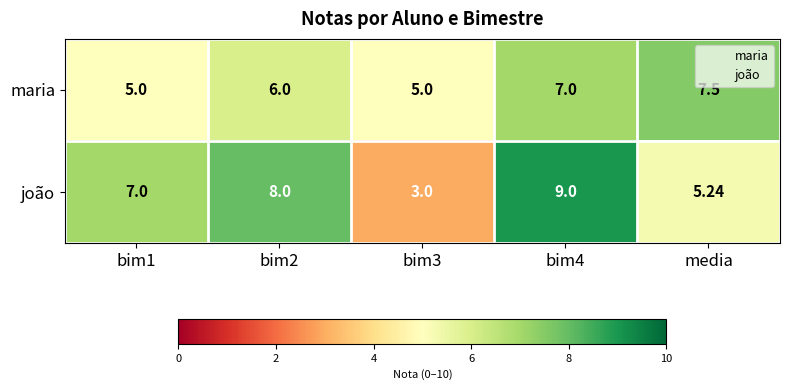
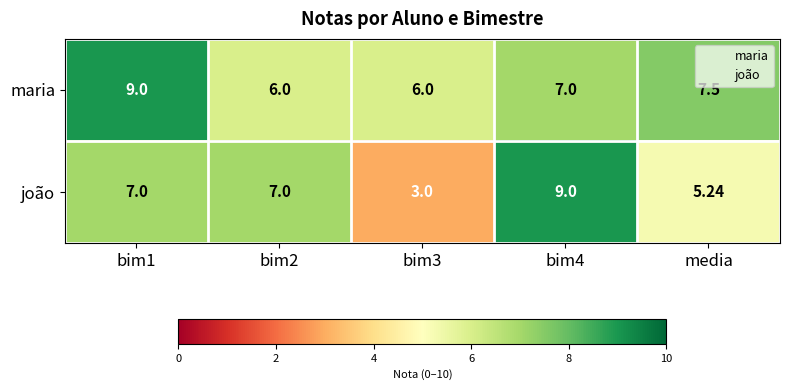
  {
    "maria": {
-     "bim1": 5.0,
+     "bim1": 9.0,
      "bim2": 6.0,
-     "bim3": 5.0,
+     "bim3": 6.0,
      "bim4": 7.0
    },
    "joão": {
      "bim1": 7.0,
-     "bim2": 8.0,
+     "bim2": 7.0,
      "bim3": 3.0,
      "bim4": 9.0,
      "media": 5.24
    }
  }
